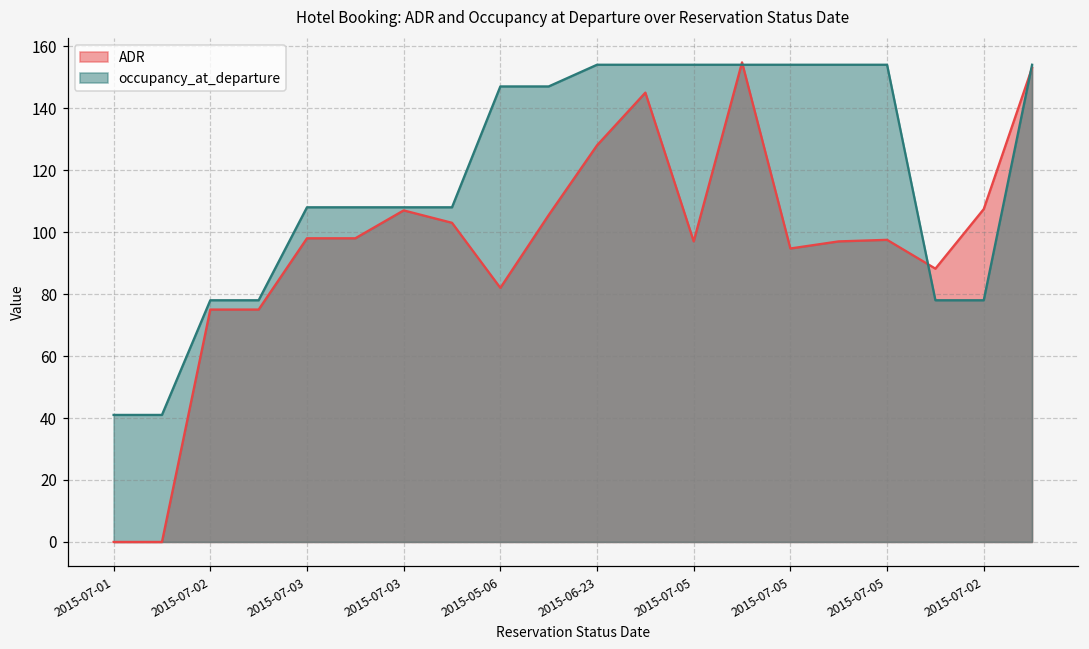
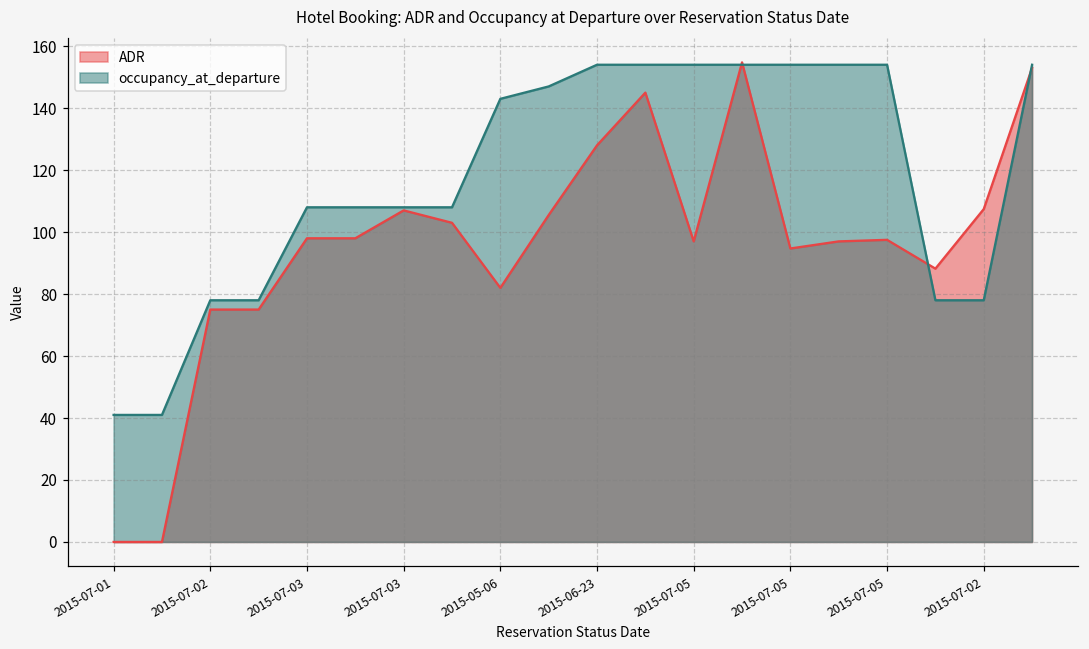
  {
    "ADR": {
      "2015-05-06": 82,
      "2015-06-23": 128
    },
    "occupancy_at_departure": {
-     "2015-05-06": 147,
+     "2015-05-06": 143,
      "2015-06-23": 154
    }
  }
